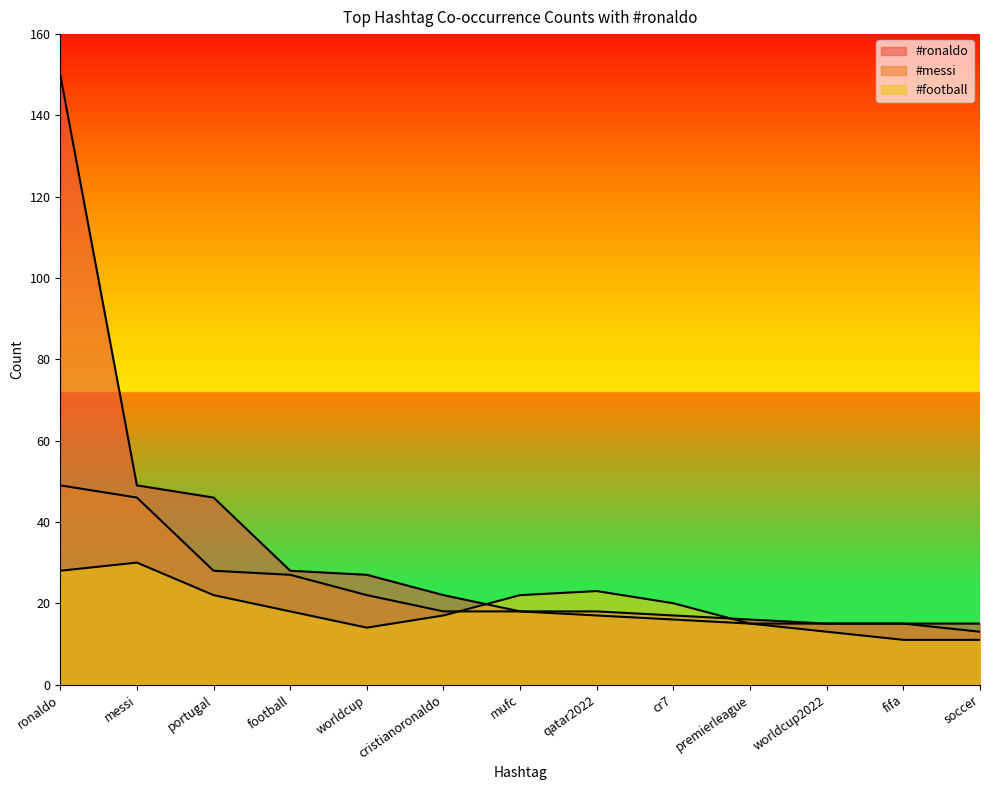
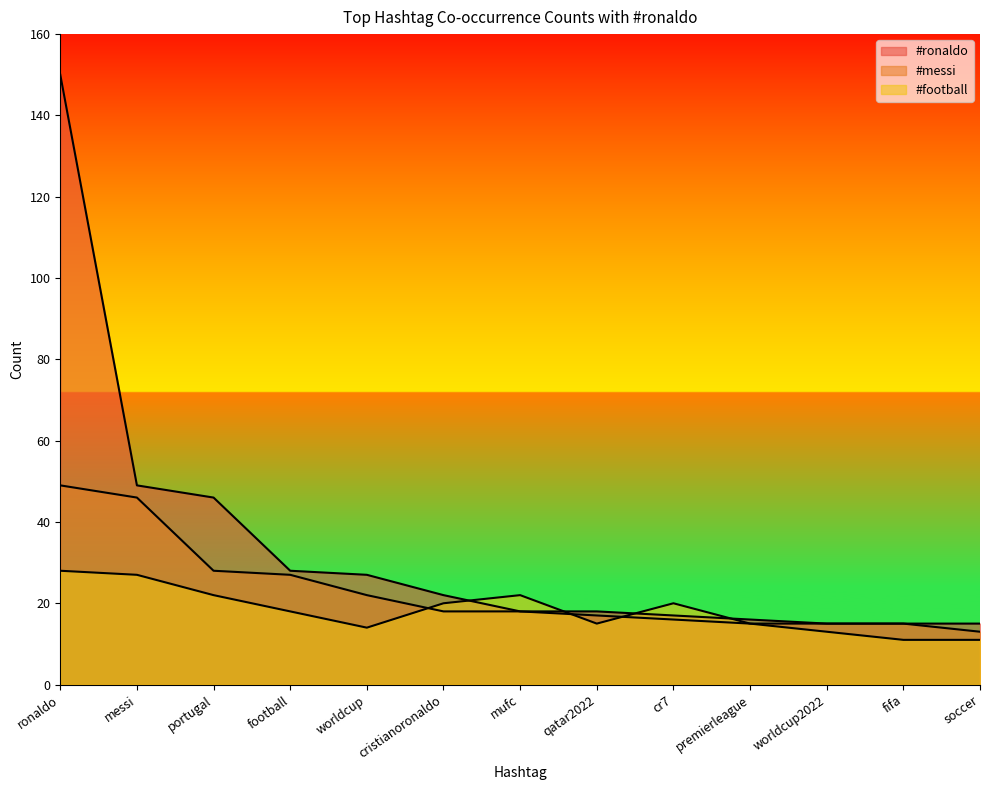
  {
    "#football": {
      "ronaldo": 28,
-     "messi": 30,
+     "messi": 27,
      "portugal": 22,
      "football": 18,
      "worldcup": 14,
-     "cristianoronaldo": 17,
+     "cristianoronaldo": 20,
      "mufc": 22,
-     "qatar2022": 23,
+     "qatar2022": 15,
      "cr7": 20,
      "worldcup2022": 13,
      "fifa": 11,
      "soccer": 11
    }
  }
